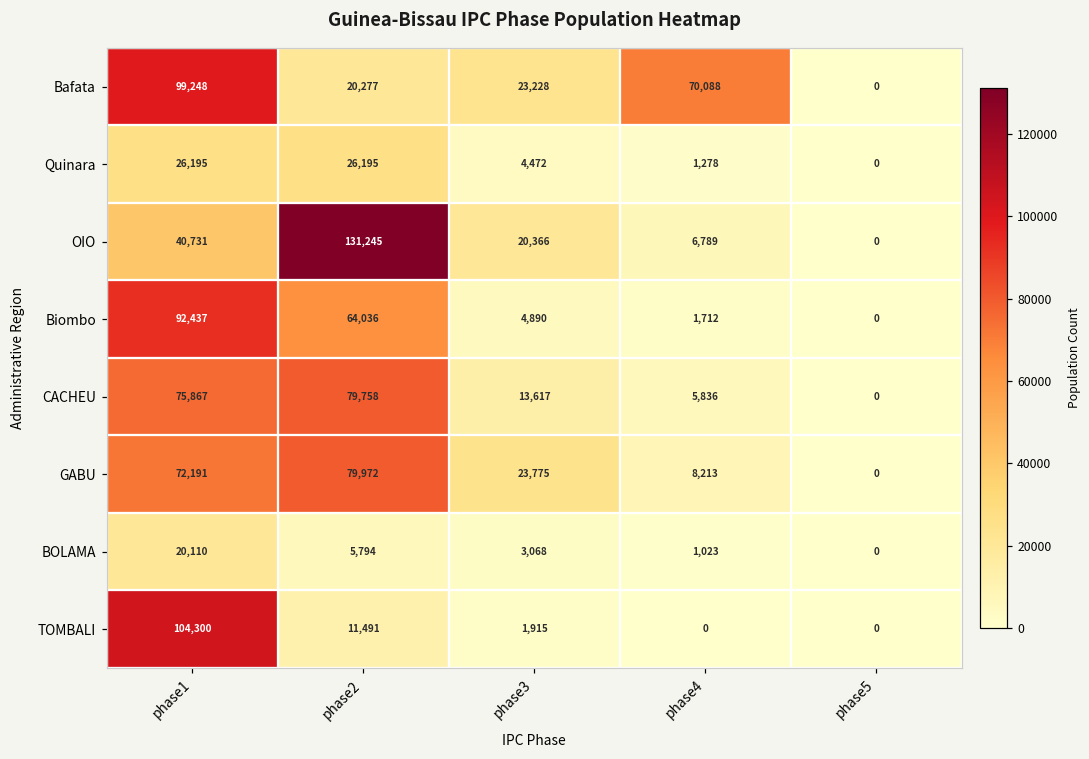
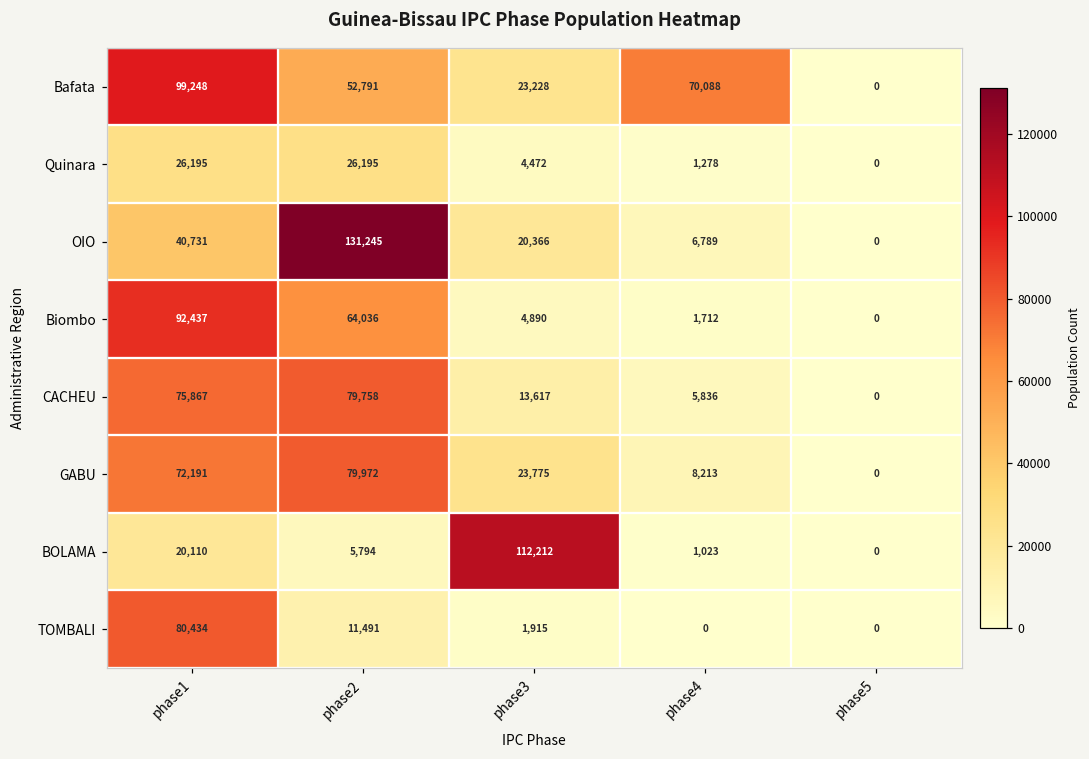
  {
    "Bafata": {
      "phase1": "99,248",
-     "phase2": "20,277",
+     "phase2": "52,791",
      "phase3": "23,228",
      "phase4": "70,088",
      "phase5": "0"
    },
    "Quinara": {
      "phase1": "26,195",
      "phase2": "26,195",
      "phase3": "4,472",
      "phase4": "1,278",
      "phase5": "0"
    },
    "OIO": {
      "phase1": "40,731",
      "phase2": "131,245",
      "phase3": "20,366",
      "phase4": "6,789",
      "phase5": "0"
    },
    "Biombo": {
      "phase1": "92,437",
      "phase2": "64,036",
      "phase3": "4,890",
      "phase4": "1,712",
      "phase5": "0"
    },
    "CACHEU": {
      "phase1": "75,867",
      "phase2": "79,758",
      "phase3": "13,617",
      "phase4": "5,836",
      "phase5": "0"
    },
    "GABU": {
      "phase1": "72,191",
      "phase2": "79,972",
      "phase3": "23,775",
      "phase4": "8,213",
      "phase5": "0"
    },
    "BOLAMA": {
      "phase1": "20,110",
      "phase2": "5,794",
-     "phase3": "3,068",
+     "phase3": "112,212",
      "phase4": "1,023",
      "phase5": "0"
    },
    "TOMBALI": {
-     "phase1": "104,300",
+     "phase1": "80,434",
      "phase2": "11,491",
      "phase3": "1,915",
      "phase4": "0",
      "phase5": "0"
    }
  }
